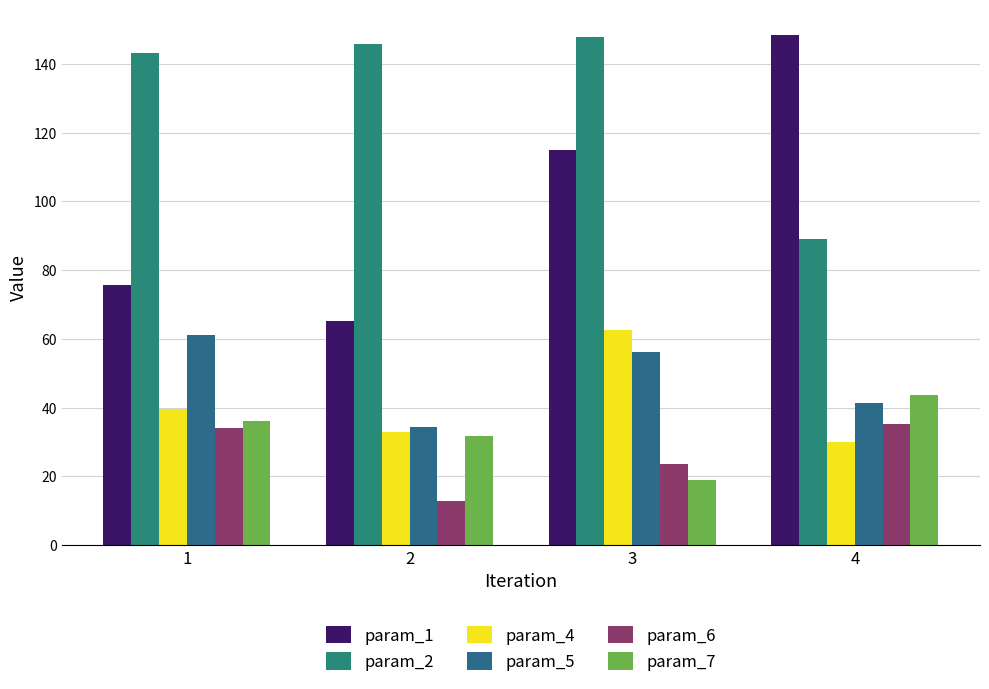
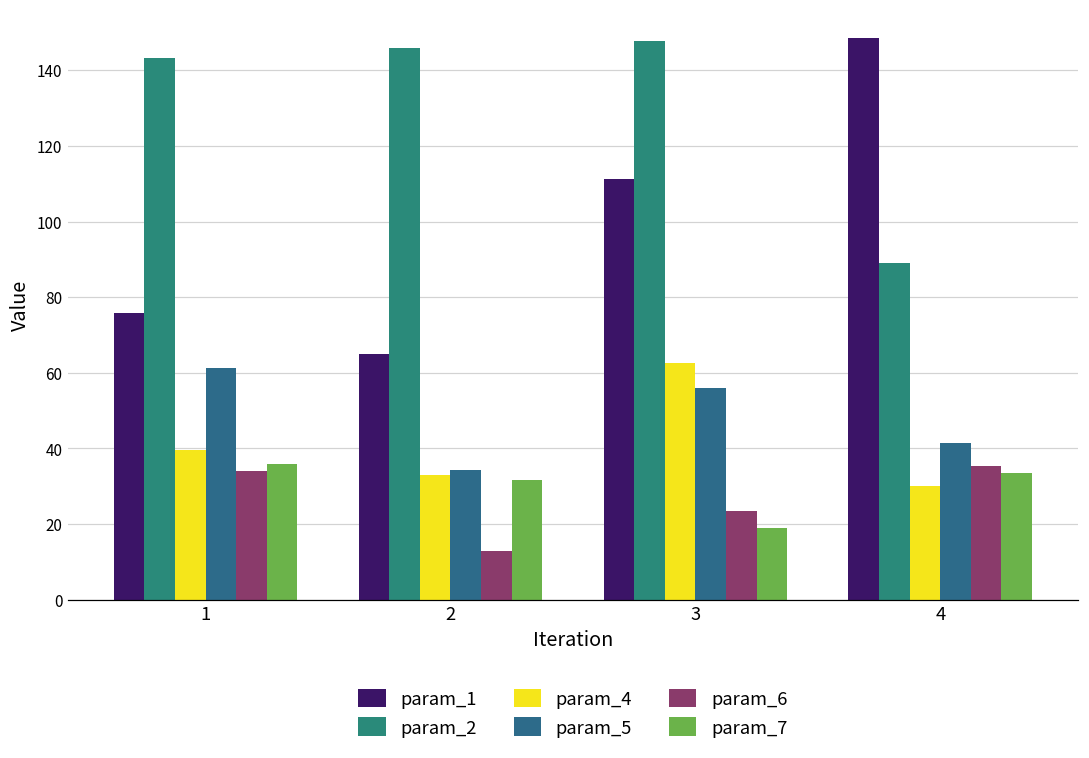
  {
    "param_1": {
      "1": 76,
      "2": 65,
-     "3": 115,
+     "3": 111,
      "4": 148
    },
    "param_4": {
      "1": 40,
      "2": 33,
      "3": 63,
      "4": 30
    },
    "param_6": {
      "1": 34,
      "2": 13,
      "3": 24,
      "4": 35
    },
    "param_7": {
      "1": 36,
      "2": 32,
      "3": 19,
-     "4": 44
+     "4": 34
    }
  }
